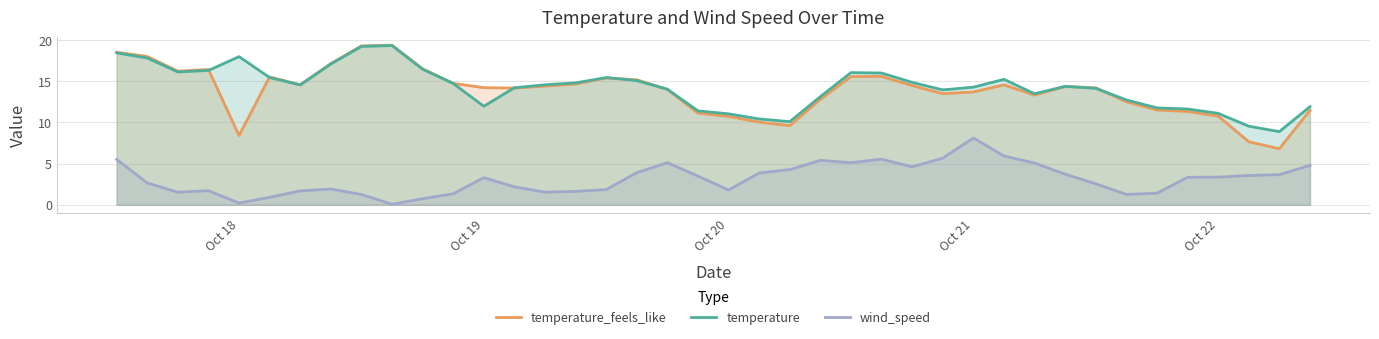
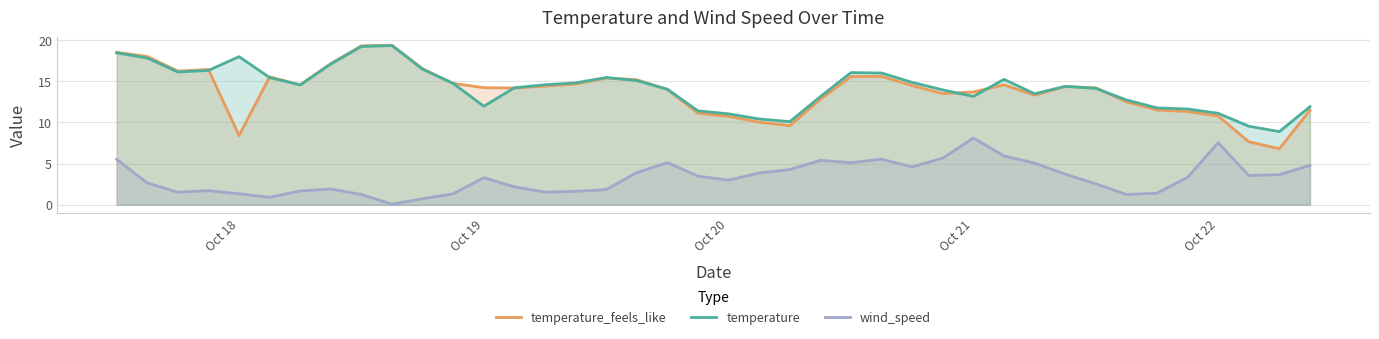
  {
    "temperature_feels_like": {
      "Oct 18": 8,
      "Oct 19": 14,
      "Oct 20": 11,
      "Oct 21": 14,
      "Oct 22": 11
    },
    "temperature": {
      "Oct 18": 18,
      "Oct 19": 12,
      "Oct 20": 11,
-     "Oct 21": 14,
+     "Oct 21": 13,
      "Oct 22": 11
    },
    "wind_speed": {
-     "Oct 18": 0,
+     "Oct 18": 1,
      "Oct 19": 3,
-     "Oct 20": 2,
+     "Oct 20": 3,
      "Oct 21": 8,
-     "Oct 22": 3
+     "Oct 22": 8
    }
  }
